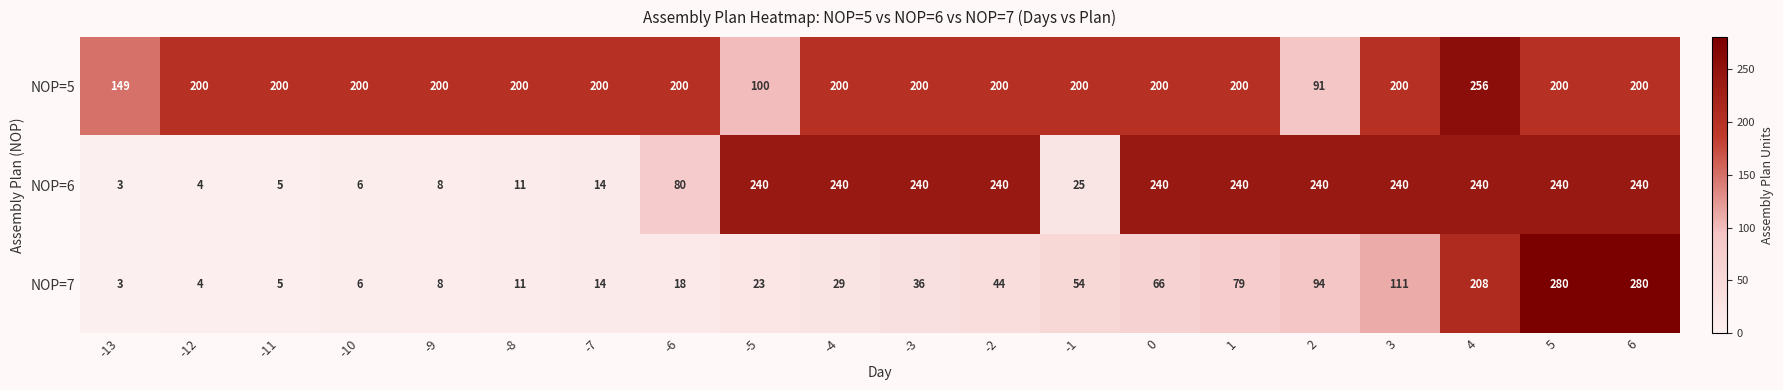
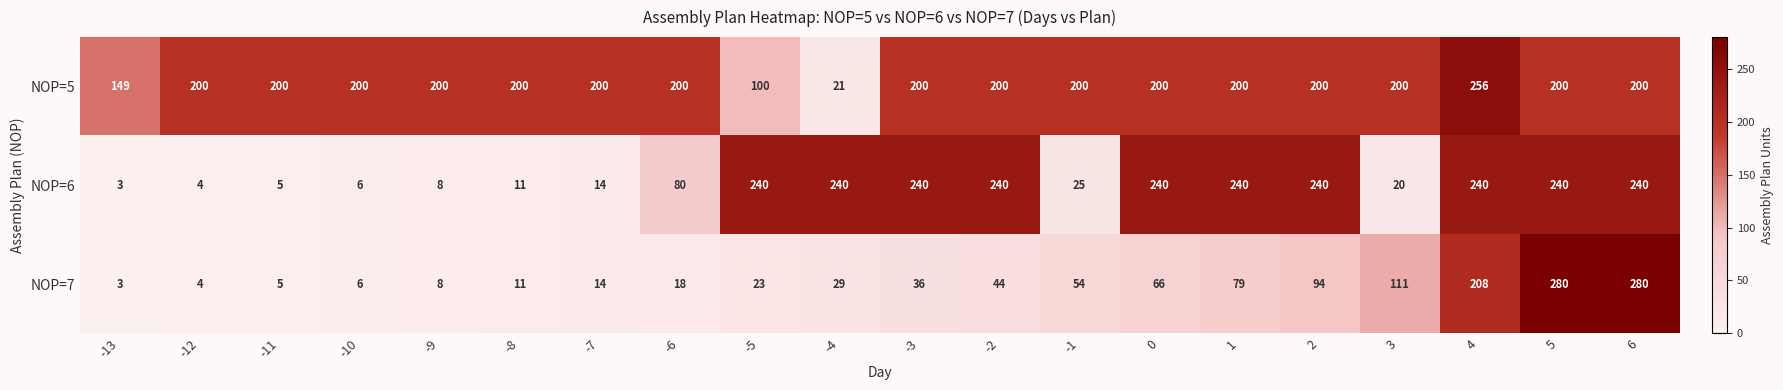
  {
    "NOP=5": {
      "-13": 149,
      "-12": 200,
      "-11": 200,
      "-10": 200,
      "-9": 200,
      "-8": 200,
      "-7": 200,
      "-6": 200,
      "-5": 100,
-     "-4": 200,
+     "-4": 21,
      "-3": 200,
      "-2": 200,
      "-1": 200,
      "0": 200,
      "1": 200,
-     "2": 91,
+     "2": 200,
      "3": 200,
      "4": 256,
      "5": 200,
      "6": 200
    },
    "NOP=6": {
      "-13": 3,
      "-12": 4,
      "-11": 5,
      "-10": 6,
      "-9": 8,
      "-8": 11,
      "-7": 14,
      "-6": 80,
      "-5": 240,
      "-4": 240,
      "-3": 240,
      "-2": 240,
      "-1": 25,
      "0": 240,
      "1": 240,
      "2": 240,
-     "3": 240,
+     "3": 20,
      "4": 240,
      "5": 240,
      "6": 240
    },
    "NOP=7": {
      "-13": 3,
      "-12": 4,
      "-11": 5,
      "-10": 6,
      "-9": 8,
      "-8": 11,
      "-7": 14,
      "-6": 18,
      "-5": 23,
      "-4": 29,
      "-3": 36,
      "-2": 44,
      "-1": 54,
      "0": 66,
      "1": 79,
      "2": 94,
      "3": 111,
      "4": 208,
      "5": 280,
      "6": 280
    }
  }
